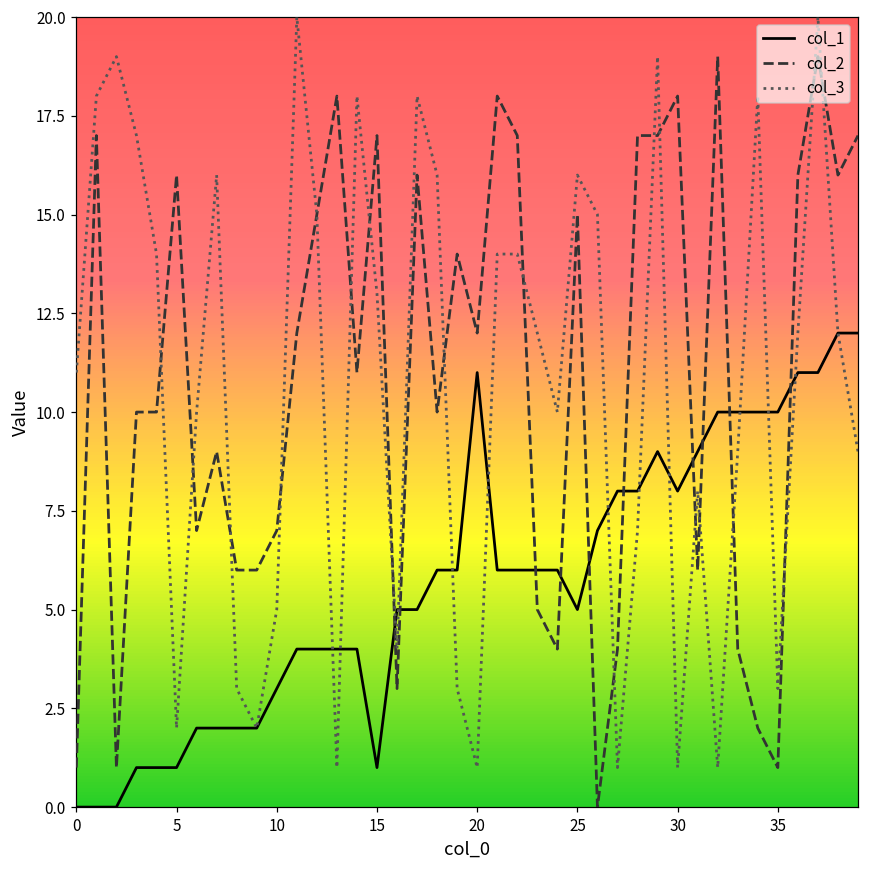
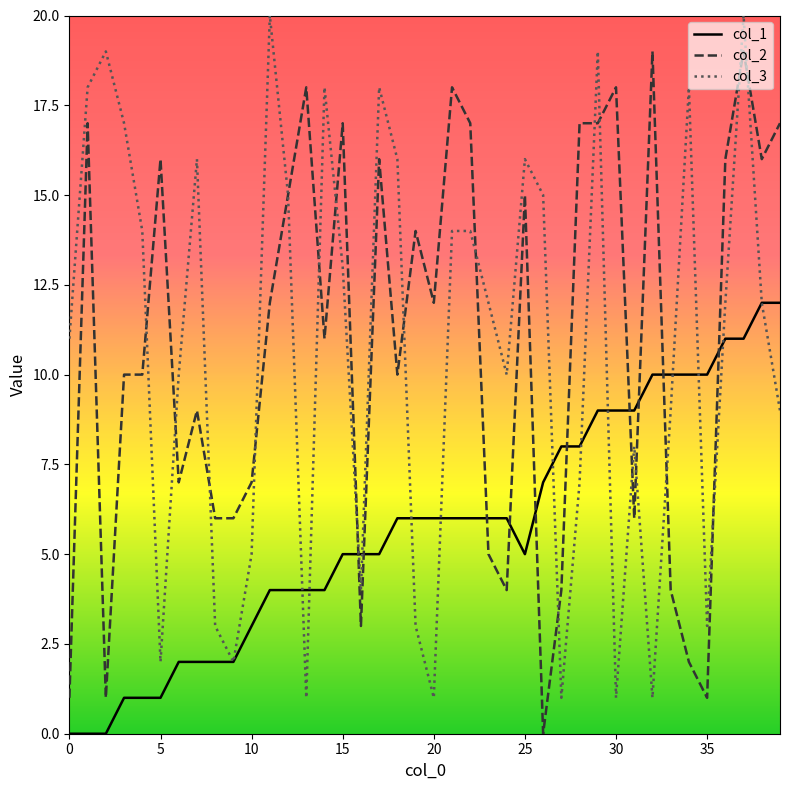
  {
    "col_1": {
      "0": 0,
      "5": 1,
      "10": 3,
-     "15": 1,
-     "20": 11,
+     "15": 5,
+     "20": 6,
      "25": 5,
-     "30": 8,
+     "30": 9,
      "35": 10
    }
  }
